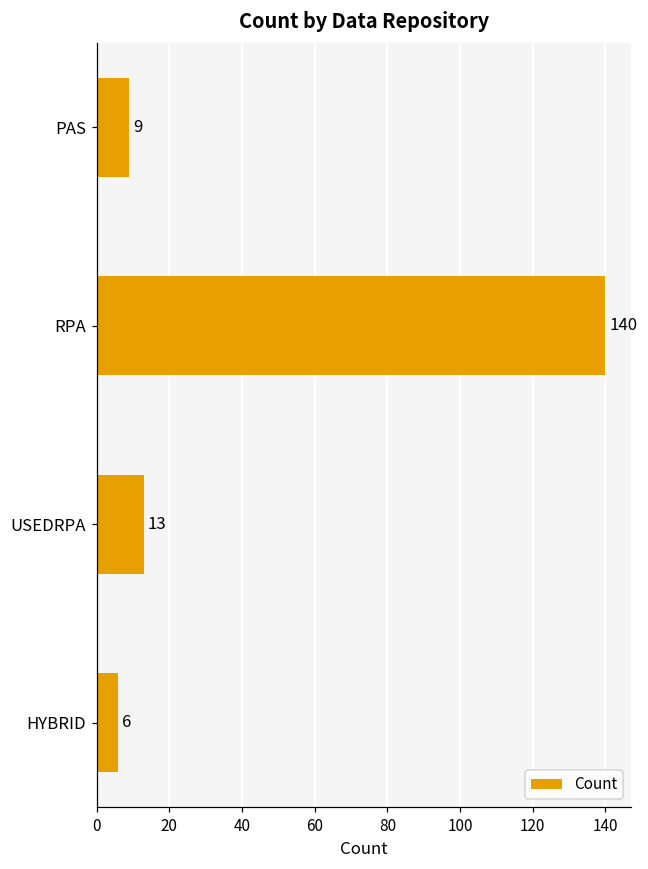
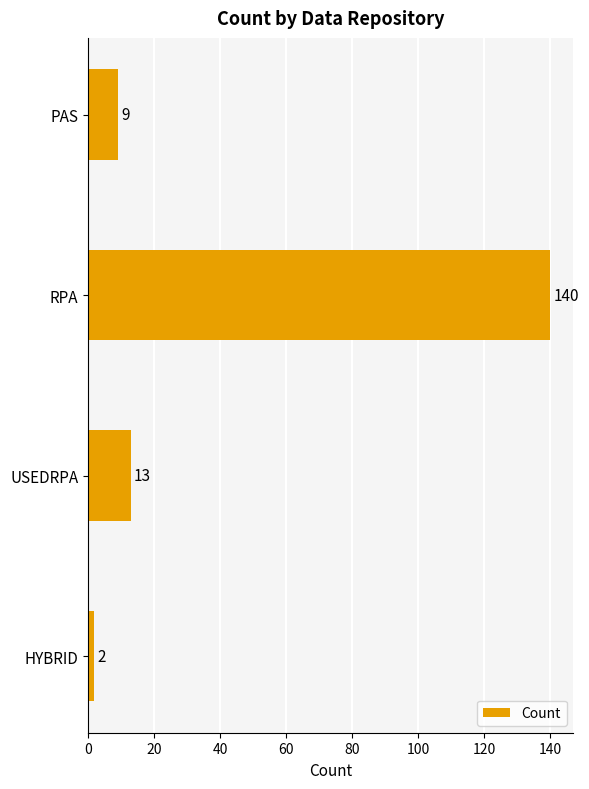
  {
    "PAS": 9,
    "RPA": 140,
    "USEDRPA": 13,
-   "HYBRID": 6
+   "HYBRID": 2
  }
